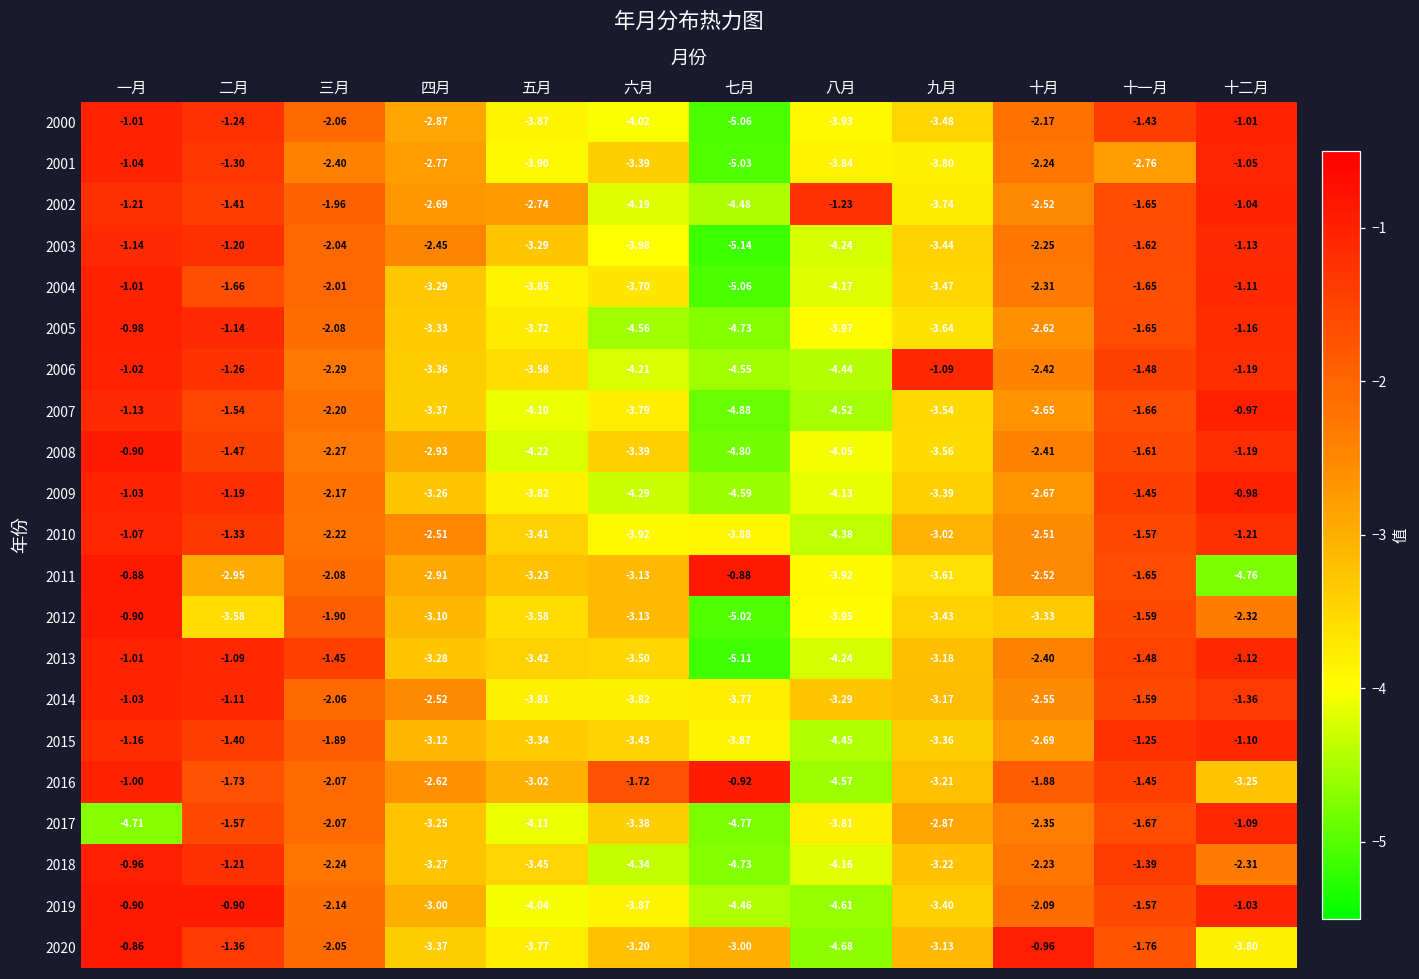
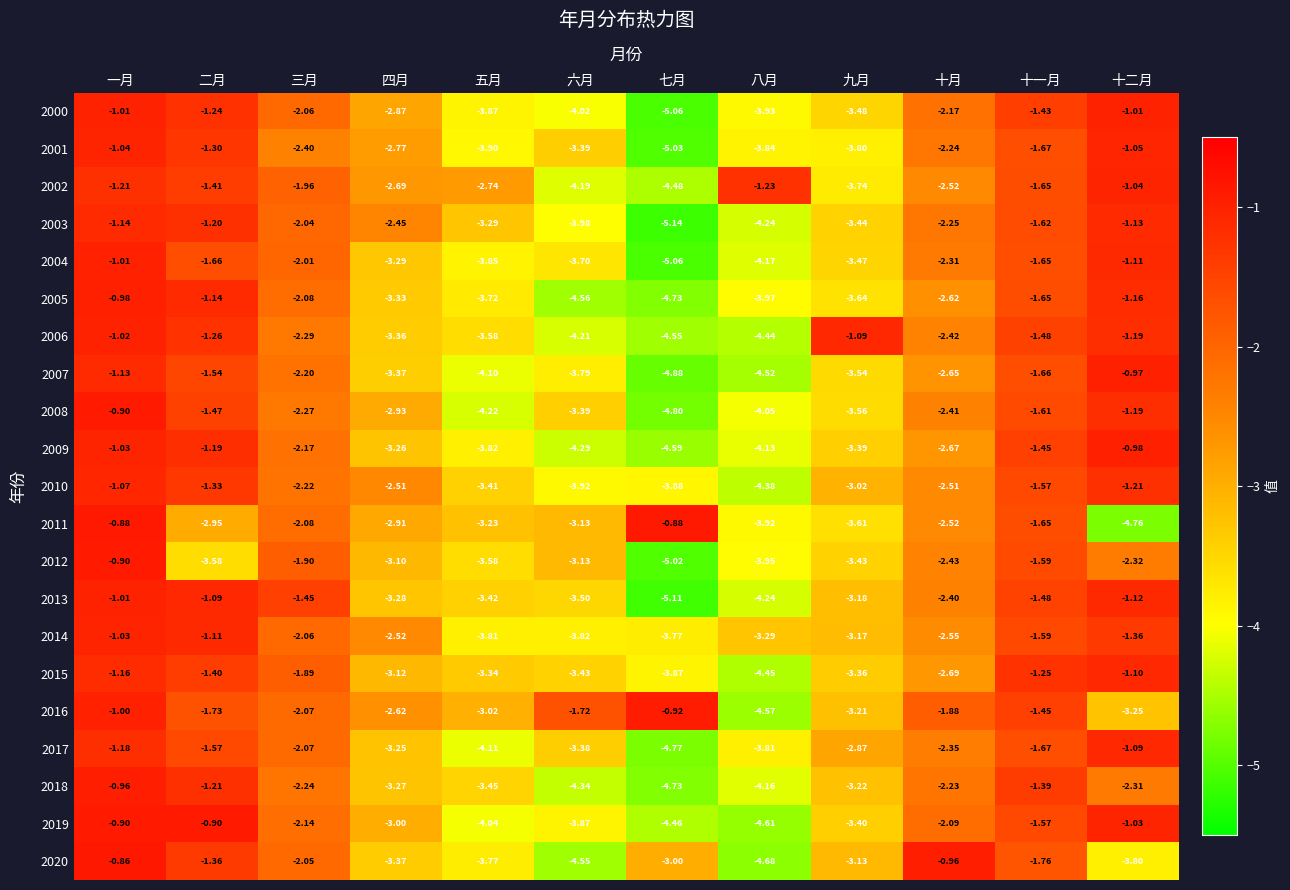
  {
    "2001": {
      "一月": -1.04,
      "二月": -1.30,
      "三月": -2.40,
      "四月": -2.77,
      "五月": -3.90,
      "六月": -3.39,
      "七月": -5.03,
      "八月": -3.84,
      "九月": -3.80,
      "十月": -2.24,
-     "十一月": -2.76,
+     "十一月": -1.67,
      "十二月": -1.05
    },
    "2012": {
      "一月": -0.90,
      "二月": -3.58,
      "三月": -1.90,
      "四月": -3.10,
      "五月": -3.58,
      "六月": -3.13,
      "七月": -5.02,
      "八月": -3.95,
      "九月": -3.43,
-     "十月": -3.33,
+     "十月": -2.43,
      "十一月": -1.59,
      "十二月": -2.32
    },
    "2017": {
-     "一月": -4.71,
+     "一月": -1.18,
      "二月": -1.57,
      "三月": -2.07,
      "四月": -3.25,
      "五月": -4.11,
      "六月": -3.38,
      "七月": -4.77,
      "八月": -3.81,
      "九月": -2.87,
      "十月": -2.35,
      "十一月": -1.67,
      "十二月": -1.09
    },
    "2020": {
      "一月": -0.86,
      "二月": -1.36,
      "三月": -2.05,
      "四月": -3.37,
      "五月": -3.77,
-     "六月": -3.20,
+     "六月": -4.55,
      "七月": -3.00,
      "八月": -4.68,
      "九月": -3.13,
      "十月": -0.96,
      "十一月": -1.76,
      "十二月": -3.80
    }
  }
